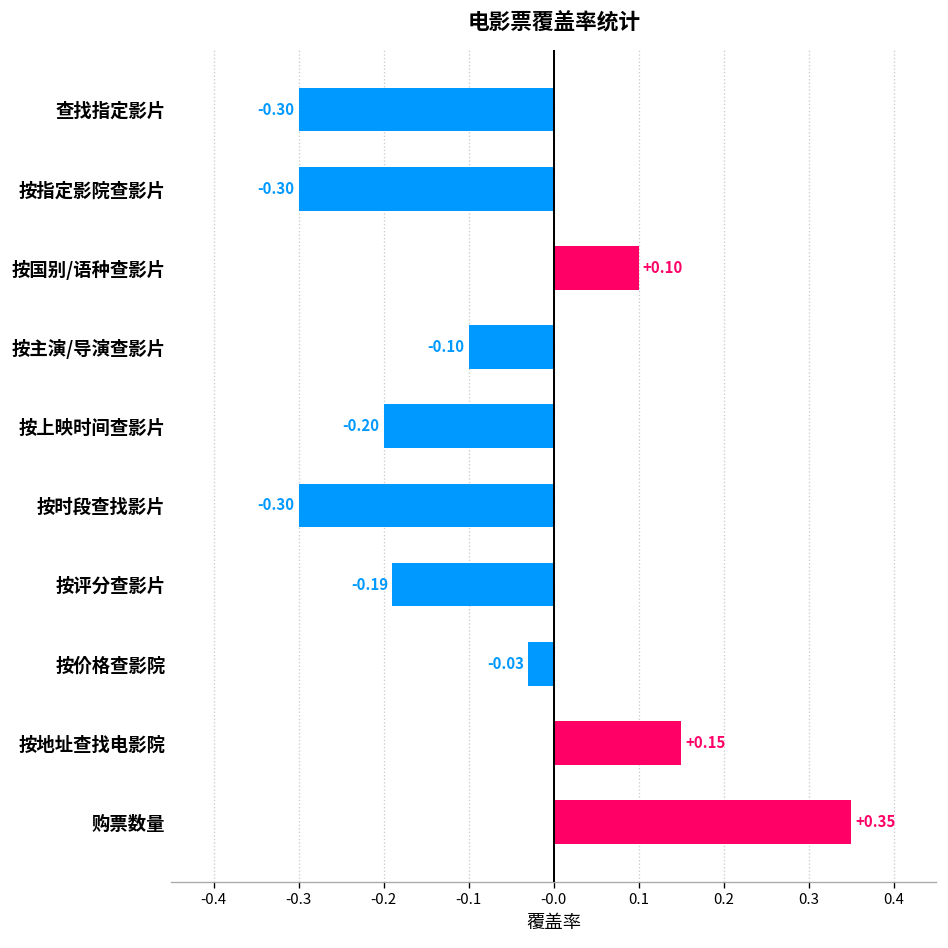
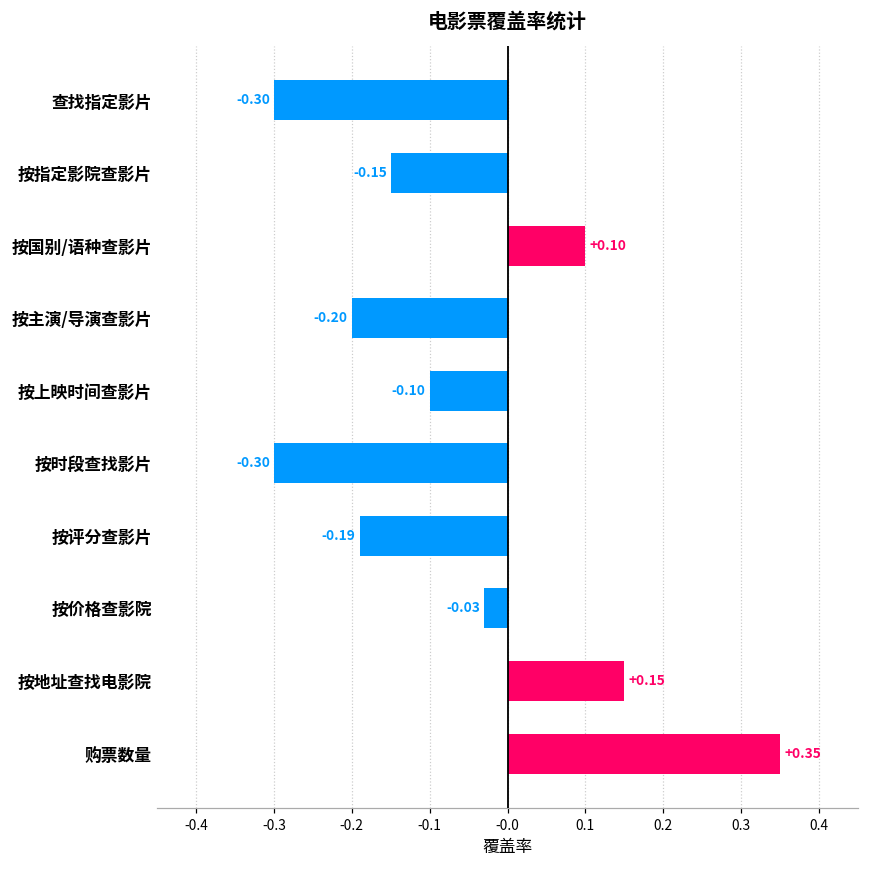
  {
    "查找指定影片": "-0.30",
-   "按指定影院查影片": "-0.30",
+   "按指定影院查影片": "-0.15",
    "按国别/语种查影片": "+0.10",
-   "按主演/导演查影片": "-0.10",
-   "按上映时间查影片": "-0.20",
+   "按主演/导演查影片": "-0.20",
+   "按上映时间查影片": "-0.10",
    "按时段查找影片": "-0.30",
    "按评分查影片": "-0.19",
    "按价格查影院": "-0.03",
    "按地址查找电影院": "+0.15",
    "购票数量": "+0.35"
  }
